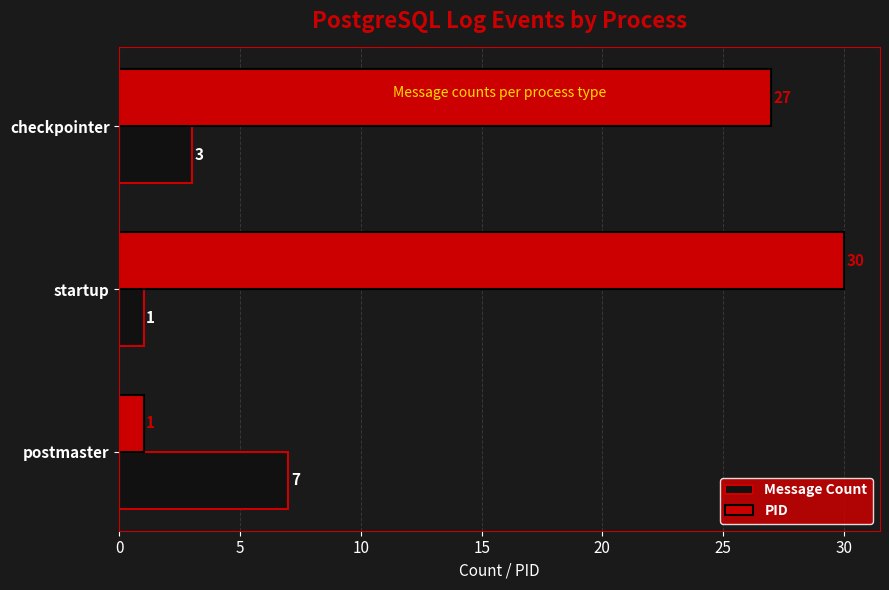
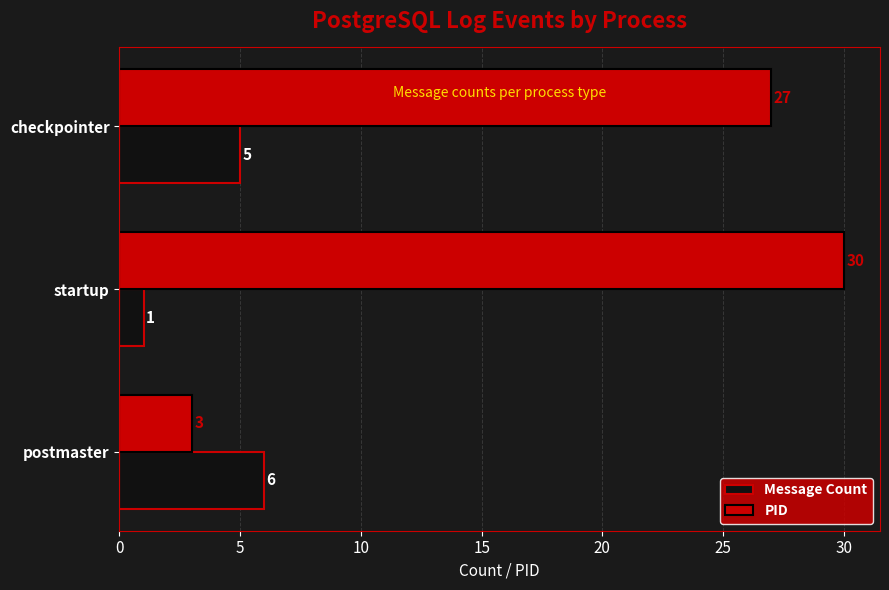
  {
    "Message Count": {
-     "checkpointer": 3,
+     "checkpointer": 5,
      "startup": 1,
-     "postmaster": 7
+     "postmaster": 6
    },
    "PID": {
      "checkpointer": 27,
      "startup": 30,
-     "postmaster": 1
+     "postmaster": 3
    }
  }
